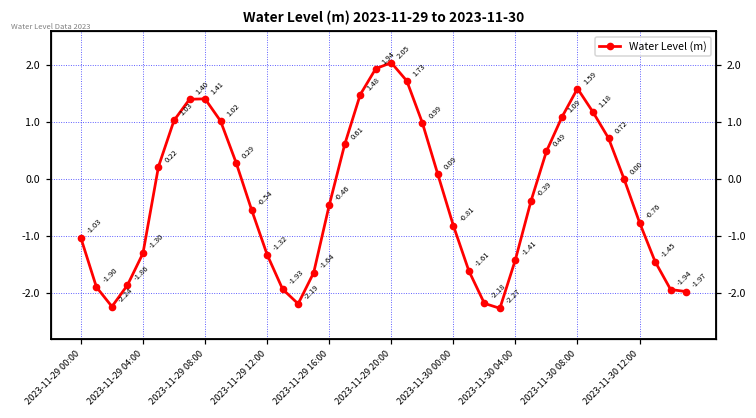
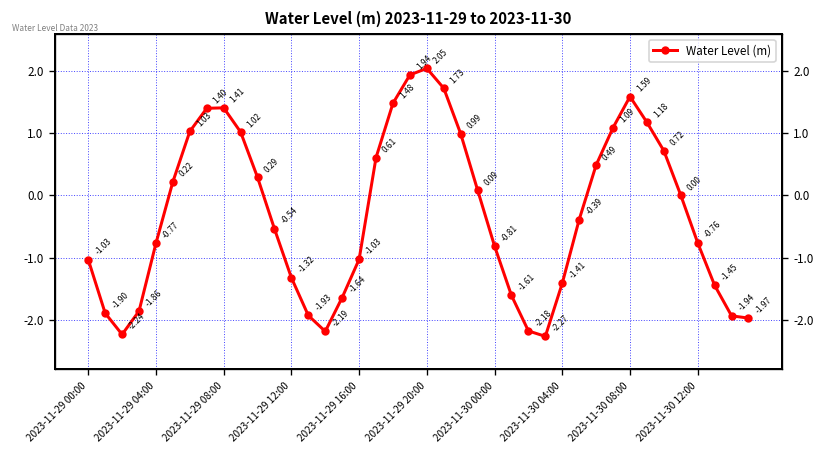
  {
    "2023-11-29 00:00": -1.03,
-   "2023-11-29 04:00": -1.30,
+   "2023-11-29 04:00": -0.77,
    "2023-11-29 08:00": 1.41,
    "2023-11-29 12:00": -1.32,
-   "2023-11-29 16:00": -0.46,
+   "2023-11-29 16:00": -1.03,
    "2023-11-29 20:00": 2.05,
    "2023-11-30 00:00": -0.81,
    "2023-11-30 04:00": -1.41,
    "2023-11-30 08:00": 1.59,
    "2023-11-30 12:00": -0.76
  }
